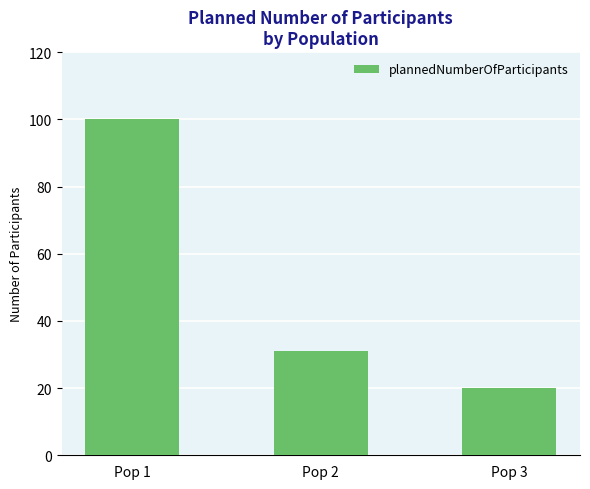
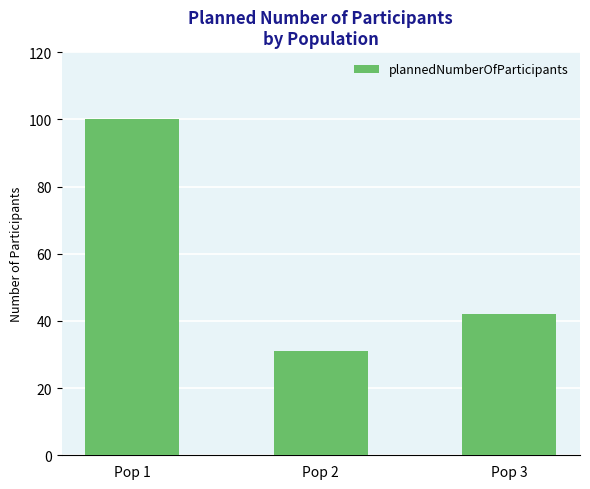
  {
    "Pop 1": 100,
    "Pop 2": 31,
-   "Pop 3": 20
+   "Pop 3": 42
  }
